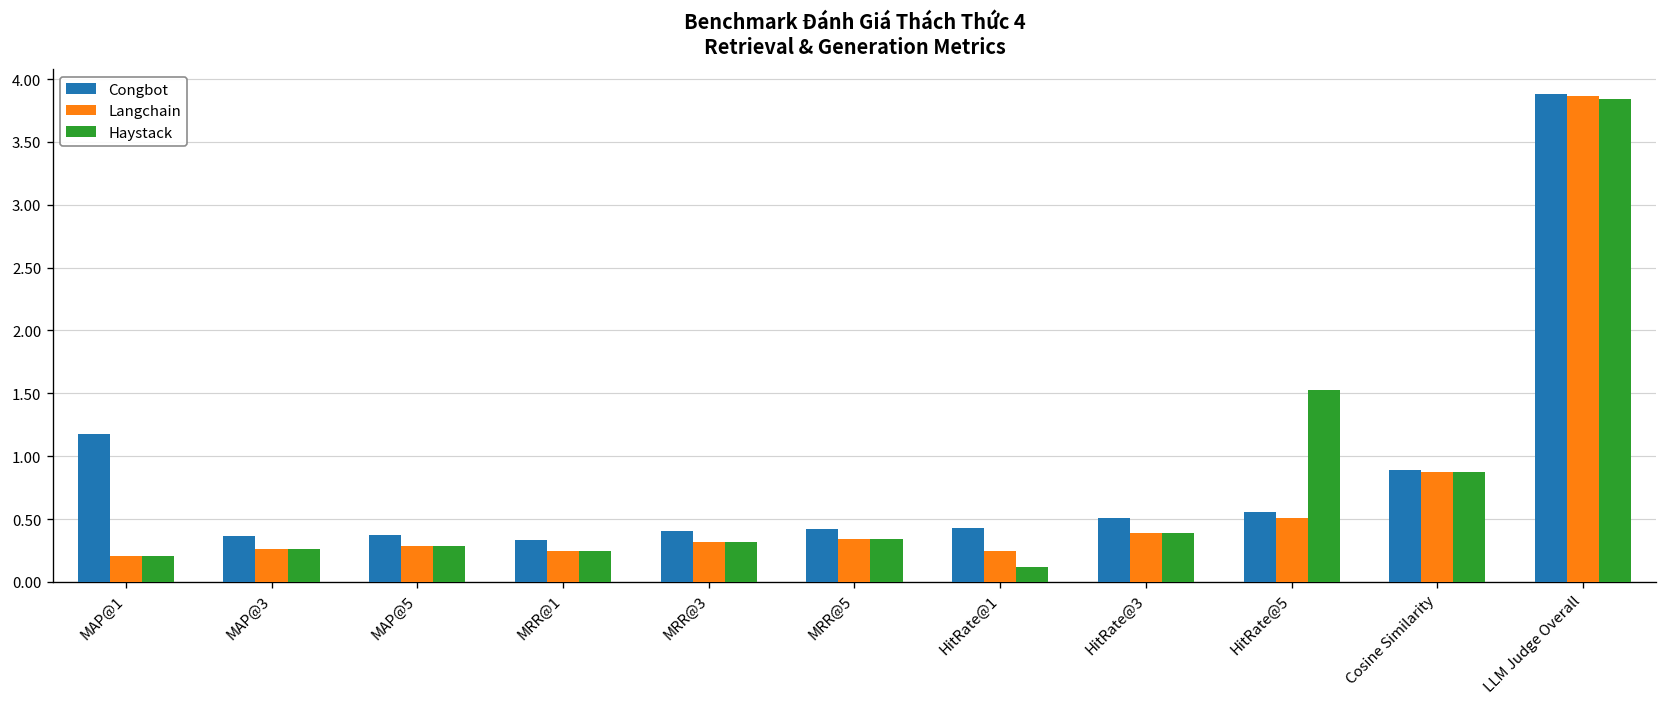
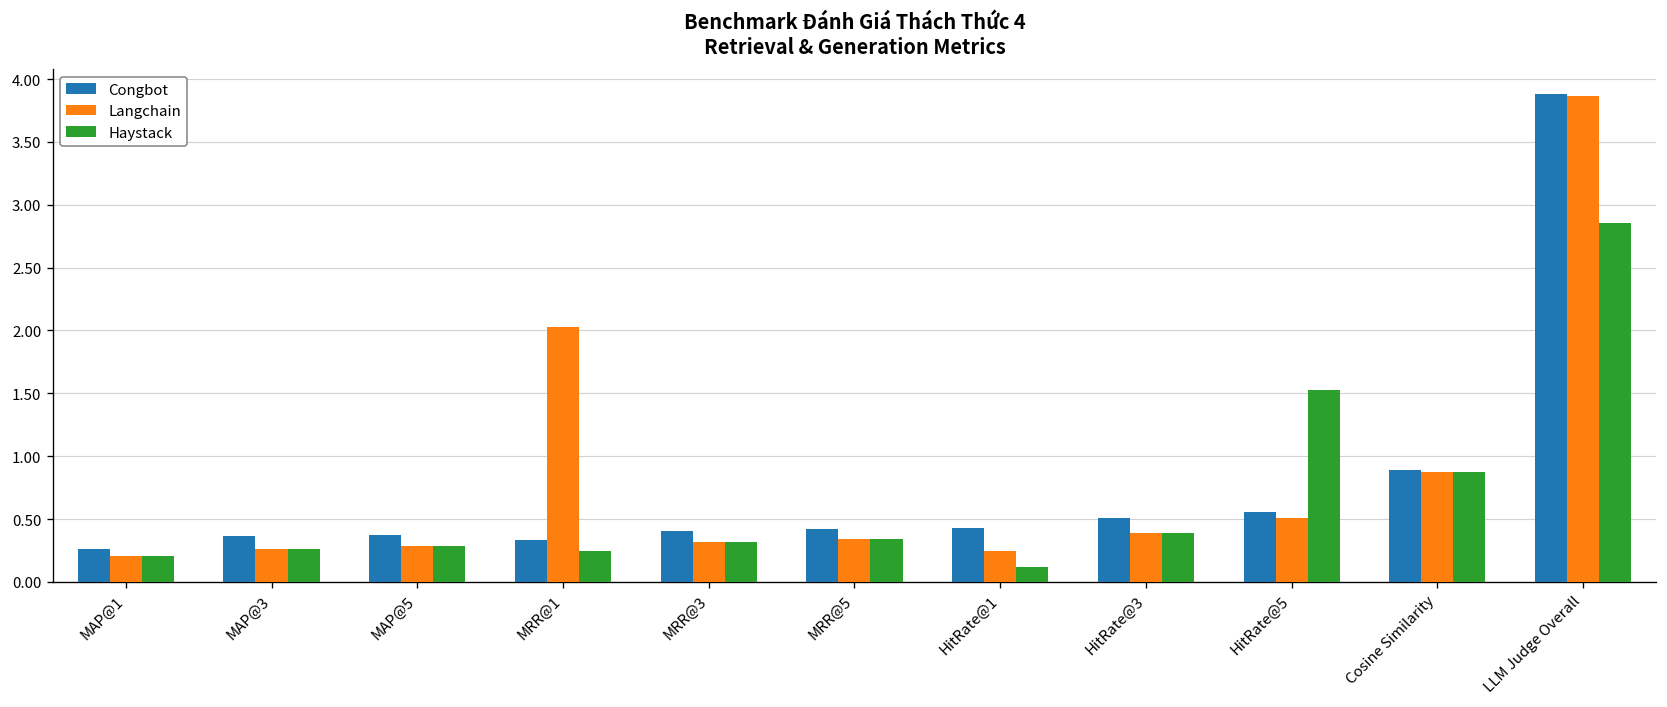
  {
    "Congbot": {
-     "MAP@1": 1.18,
+     "MAP@1": 0.26,
      "MAP@3": 0.36,
      "MAP@5": 0.37,
      "MRR@1": 0.33,
      "MRR@3": 0.41,
      "MRR@5": 0.42,
      "HitRate@1": 0.43,
      "HitRate@3": 0.51,
      "HitRate@5": 0.56,
      "Cosine Similarity": 0.89,
      "LLM Judge Overall": 3.88
    },
    "Langchain": {
      "MAP@1": 0.20,
      "MAP@3": 0.26,
      "MAP@5": 0.29,
-     "MRR@1": 0.25,
+     "MRR@1": 2.03,
      "MRR@3": 0.31,
      "MRR@5": 0.34,
      "HitRate@1": 0.25,
      "HitRate@3": 0.39,
      "HitRate@5": 0.51,
      "Cosine Similarity": 0.87,
      "LLM Judge Overall": 3.86
    },
    "Haystack": {
      "MAP@1": 0.20,
      "MAP@3": 0.26,
      "MAP@5": 0.29,
      "MRR@1": 0.25,
      "MRR@3": 0.31,
      "MRR@5": 0.34,
      "HitRate@1": 0.12,
      "HitRate@3": 0.39,
      "HitRate@5": 1.53,
      "Cosine Similarity": 0.88,
-     "LLM Judge Overall": 3.84
+     "LLM Judge Overall": 2.85
    }
  }
